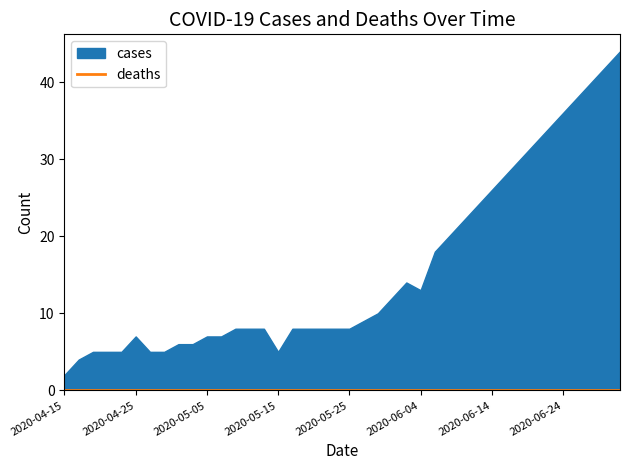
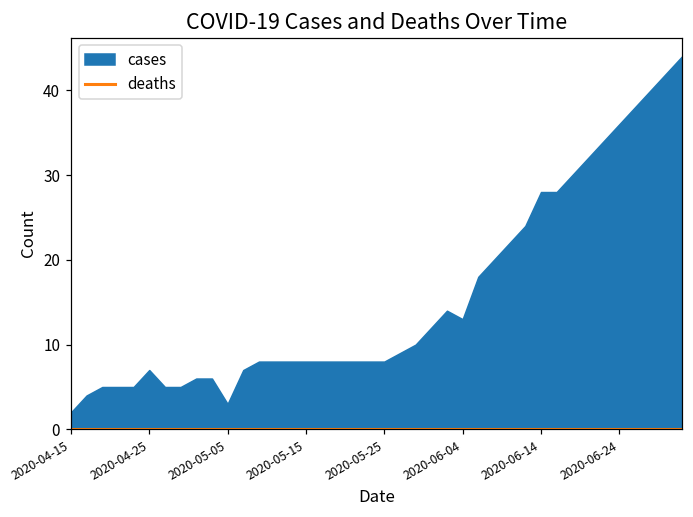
  {
    "deaths": {
      "2020-04-15": 0,
      "2020-04-25": 0,
      "2020-05-05": 0,
      "2020-05-15": 0,
      "2020-05-25": 0,
      "2020-06-04": 0,
      "2020-06-14": 0,
      "2020-06-24": 0
    },
    "cases": {
      "2020-04-15": 2,
      "2020-04-25": 7,
-     "2020-05-05": 7,
-     "2020-05-15": 5,
+     "2020-05-05": 3,
+     "2020-05-15": 8,
      "2020-05-25": 8,
      "2020-06-04": 13,
-     "2020-06-14": 26,
+     "2020-06-14": 28,
      "2020-06-24": 36
    }
  }
